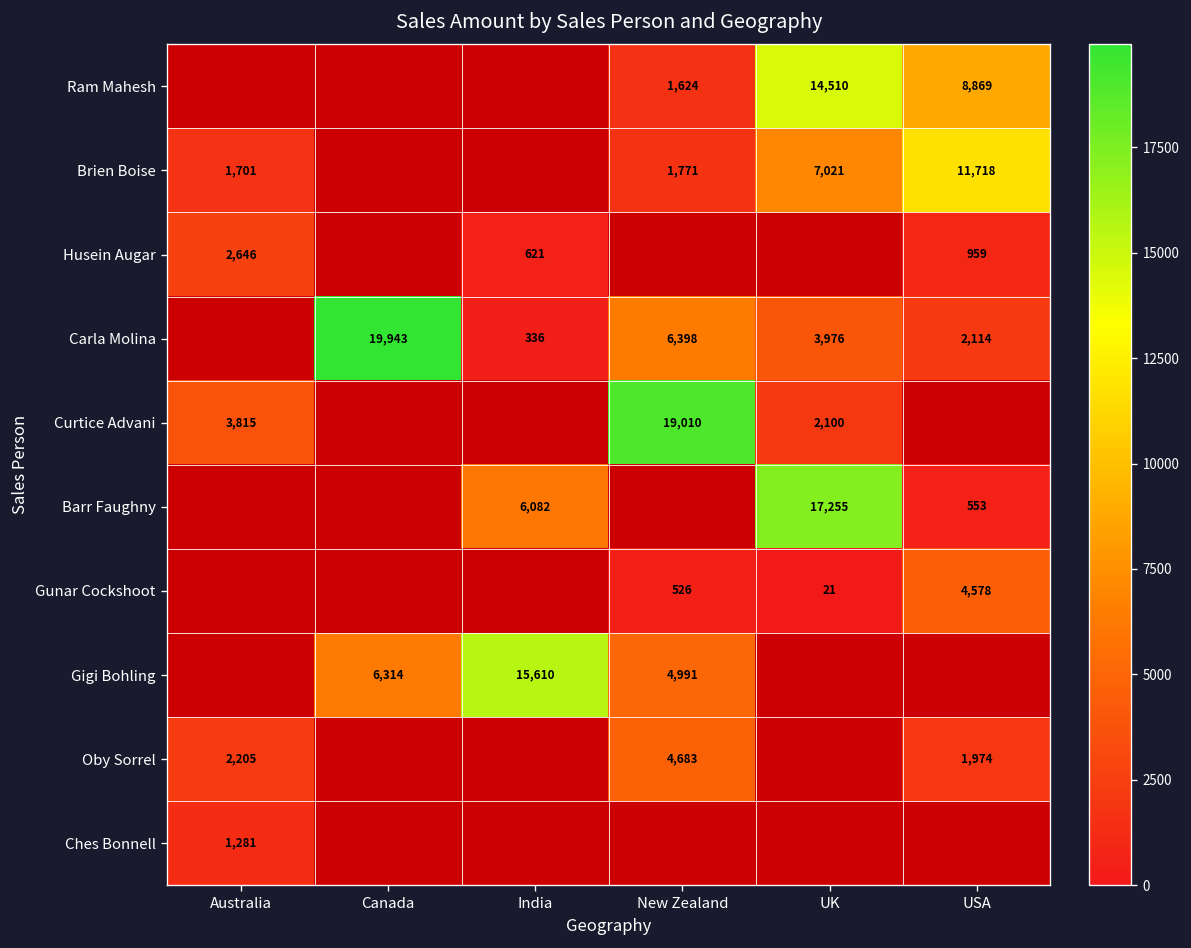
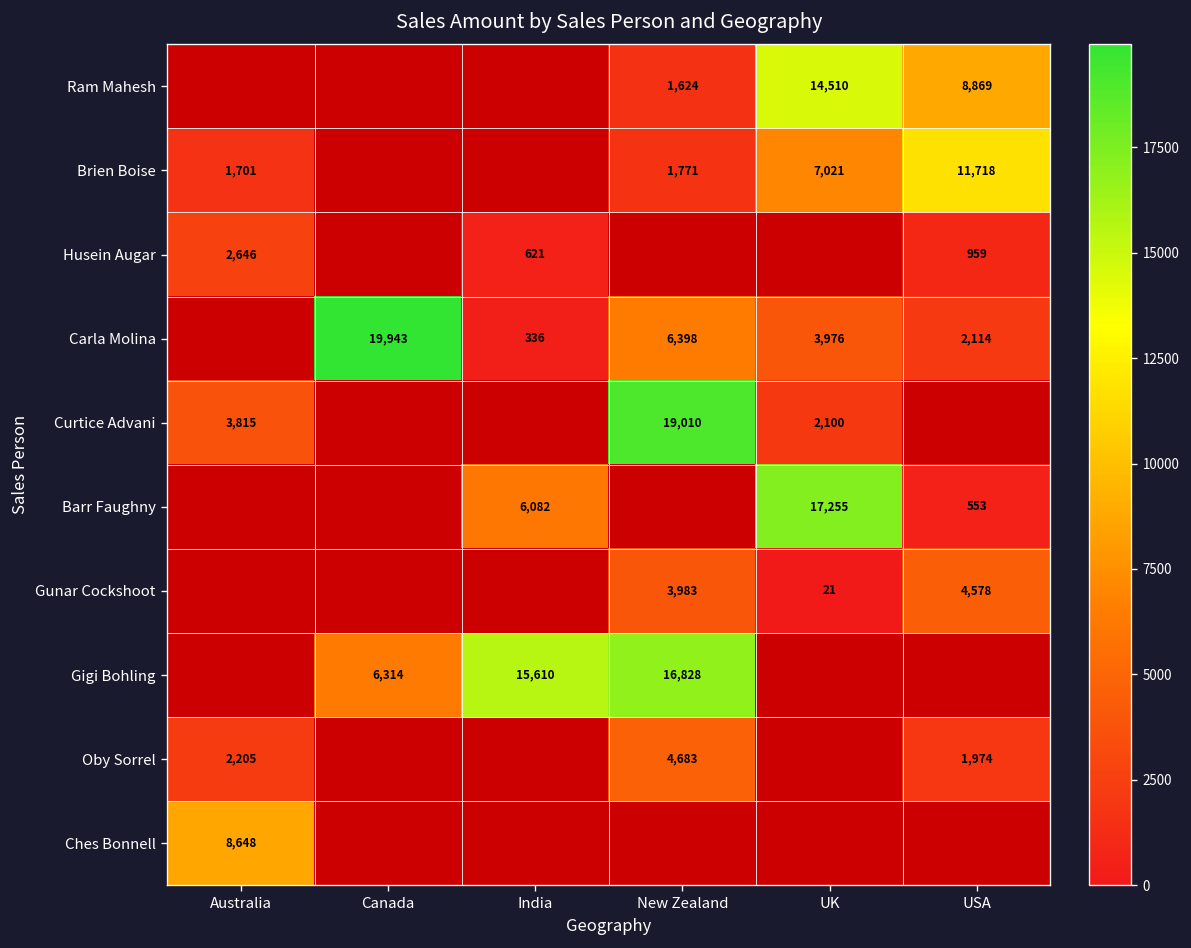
  {
    "Ram Mahesh": {
      "New Zealand": "1,624",
      "UK": "14,510",
      "USA": "8,869"
    },
    "Brien Boise": {
      "Australia": "1,701",
      "New Zealand": "1,771",
      "UK": "7,021",
      "USA": "11,718"
    },
    "Husein Augar": {
      "Australia": "2,646",
      "India": "621",
      "USA": "959"
    },
    "Carla Molina": {
      "Canada": "19,943",
      "India": "336",
      "New Zealand": "6,398",
      "UK": "3,976",
      "USA": "2,114"
    },
    "Curtice Advani": {
      "Australia": "3,815",
      "New Zealand": "19,010",
      "UK": "2,100"
    },
    "Barr Faughny": {
      "India": "6,082",
      "UK": "17,255",
      "USA": "553"
    },
    "Gunar Cockshoot": {
-     "New Zealand": "526",
+     "New Zealand": "3,983",
      "UK": "21",
      "USA": "4,578"
    },
    "Gigi Bohling": {
      "Canada": "6,314",
      "India": "15,610",
-     "New Zealand": "4,991"
+     "New Zealand": "16,828"
    },
    "Oby Sorrel": {
      "Australia": "2,205",
      "New Zealand": "4,683",
      "USA": "1,974"
    },
    "Ches Bonnell": {
-     "Australia": "1,281"
+     "Australia": "8,648"
    }
  }
